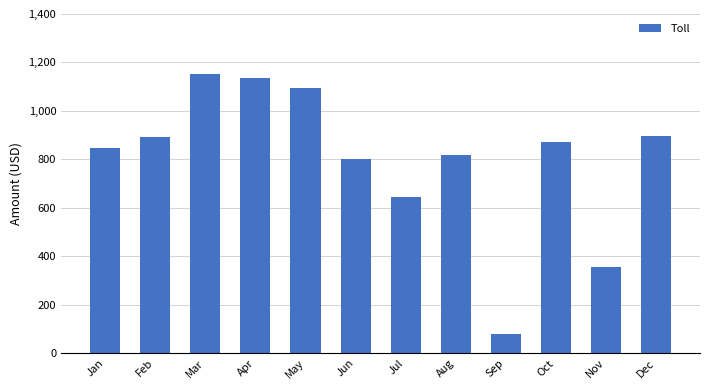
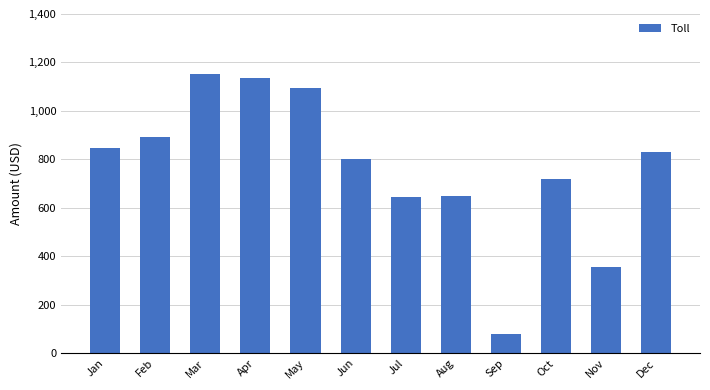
  {
    "Jan": "850",
    "Feb": "890",
    "Mar": "1,150",
    "Apr": "1,140",
    "May": "1,090",
    "Jun": "800",
    "Jul": "640",
-   "Aug": "820",
+   "Aug": "650",
    "Sep": "80",
-   "Oct": "870",
+   "Oct": "720",
    "Nov": "350",
-   "Dec": "900"
+   "Dec": "830"
  }
